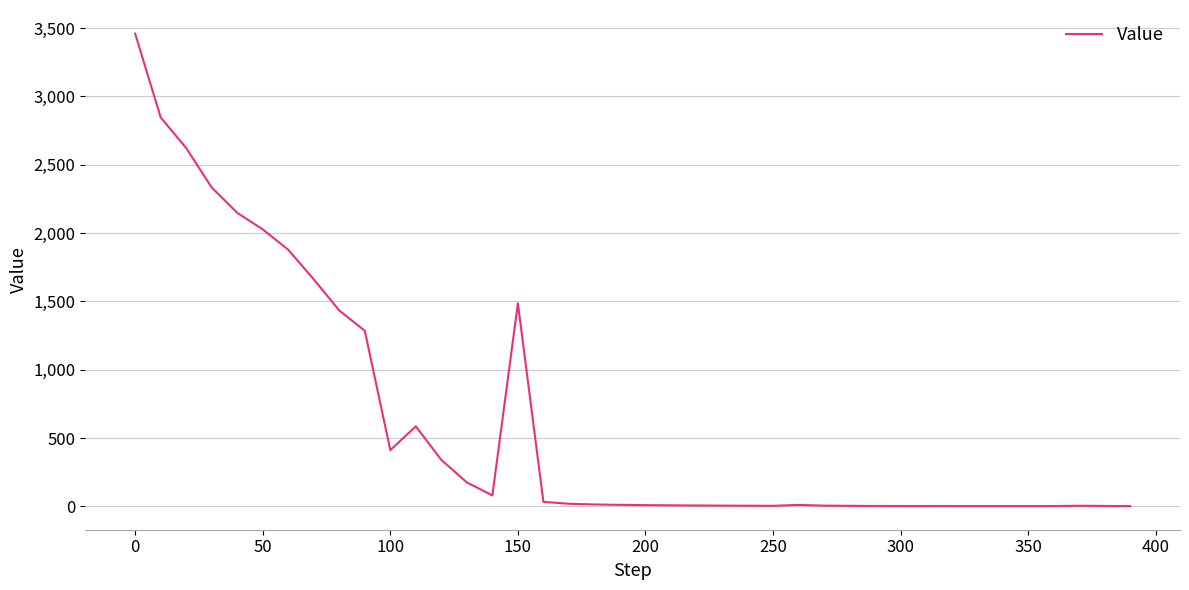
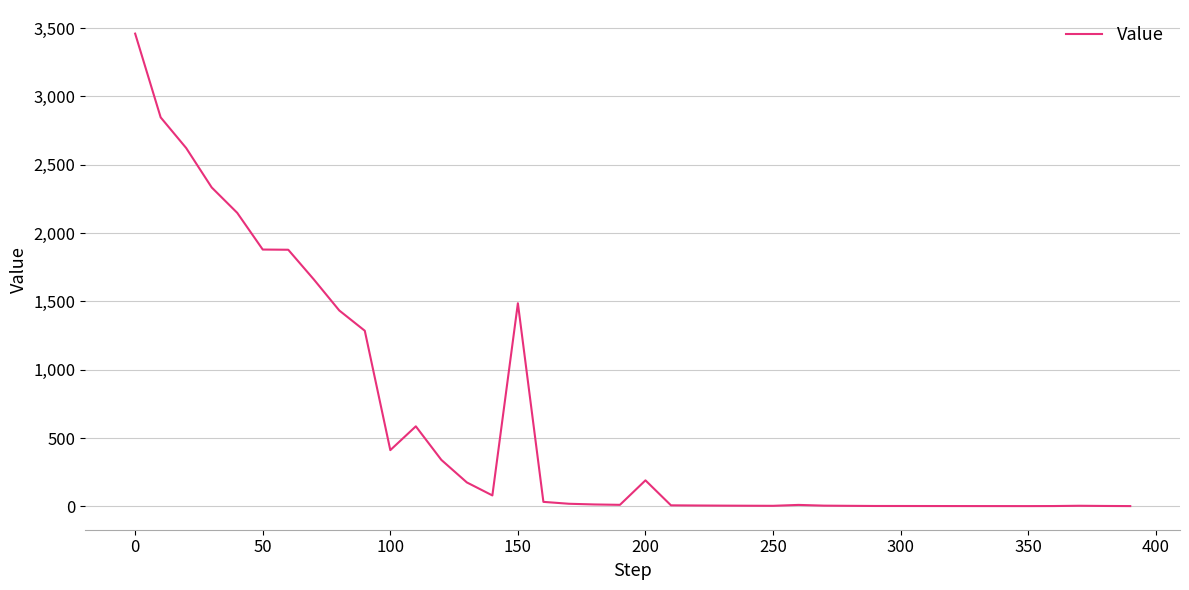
  {
    "0": "3,460",
-   "50": "2,030",
+   "50": "1,880",
    "100": "410",
    "150": "1,490",
-   "200": "10",
+   "200": "190",
    "250": "0",
    "300": "0",
    "350": "0"
  }
